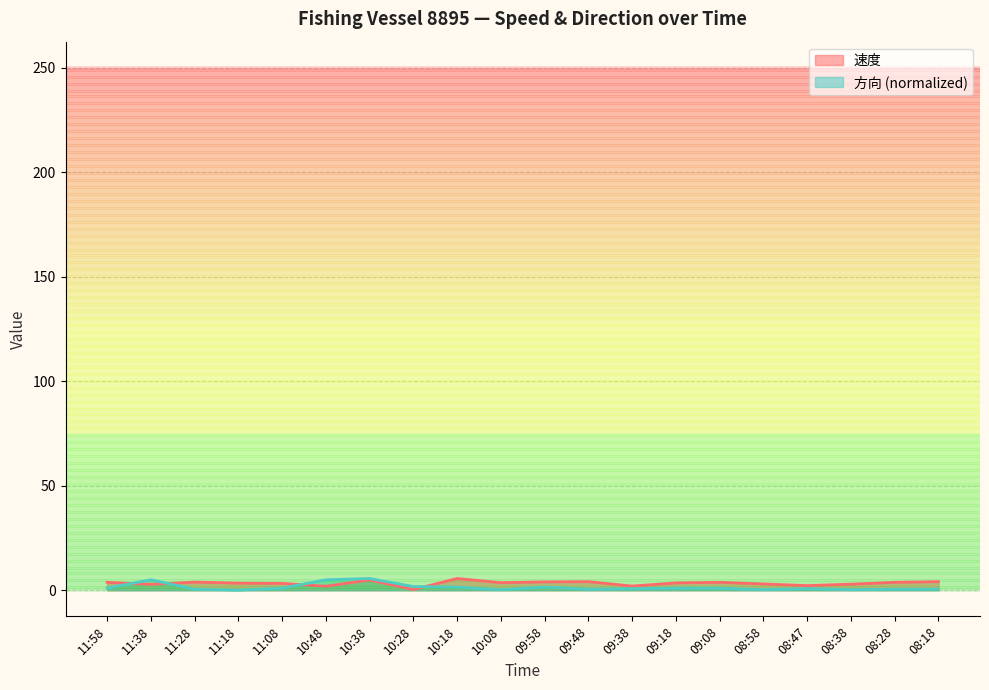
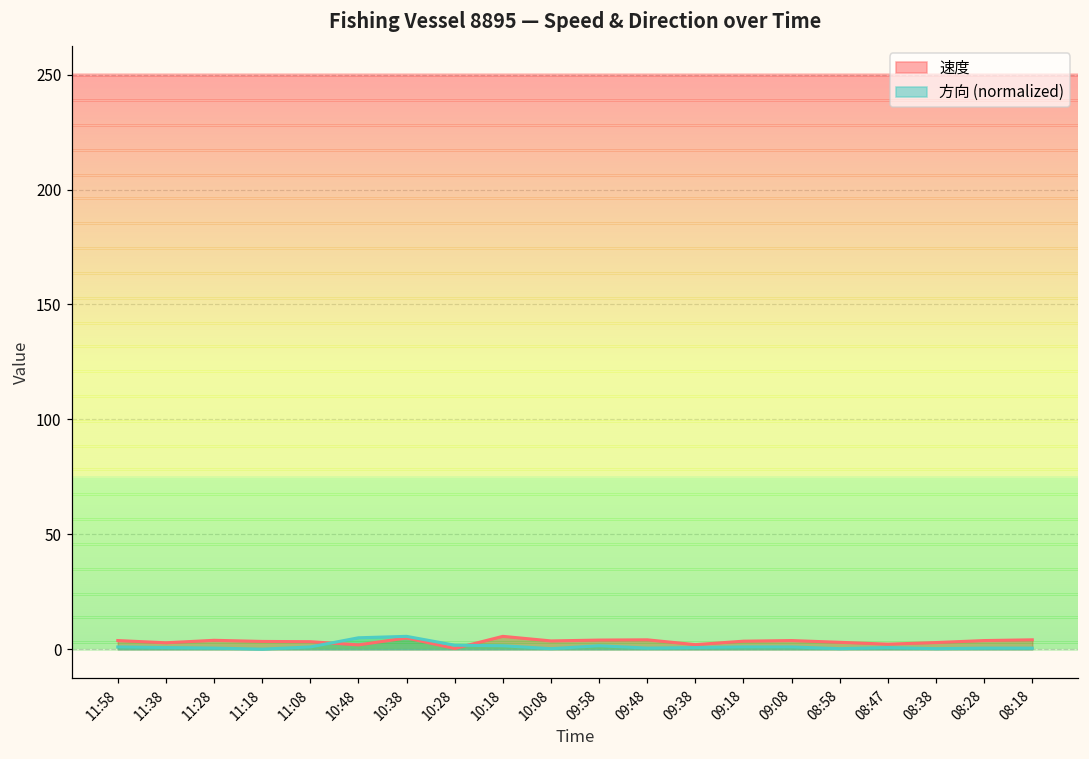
  {
    "速度": {
      "11:58": 4,
      "11:38": 3,
      "11:28": 4,
      "11:18": 3,
      "11:08": 3,
      "10:48": 2,
      "10:28": 0,
      "10:18": 6,
      "10:08": 4,
      "09:58": 4,
      "09:48": 4,
      "09:38": 2,
      "09:18": 4,
      "09:08": 4,
      "08:58": 3,
      "08:47": 2,
      "08:38": 3,
      "08:28": 4,
      "08:18": 4
    },
    "方向 (normalized)": {
      "11:58": 1,
-     "11:38": 5,
+     "11:38": 1,
      "11:28": 0,
      "11:18": 0,
      "11:08": 1,
      "10:48": 5,
      "10:28": 2,
      "10:18": 2,
      "10:08": 0,
      "09:58": 2,
      "09:48": 0,
      "09:38": 1,
      "09:18": 1,
      "09:08": 1,
      "08:58": 0,
      "08:47": 1,
      "08:38": 0,
      "08:28": 0,
      "08:18": 0
    }
  }
